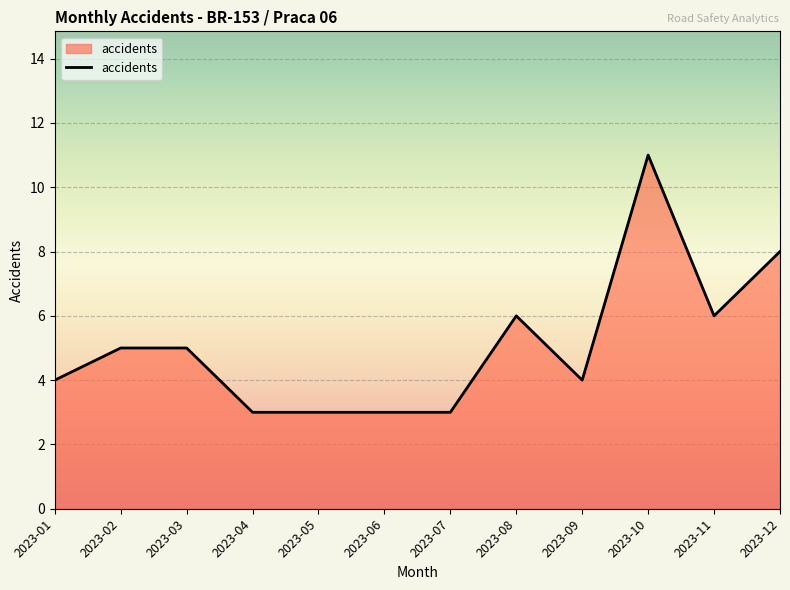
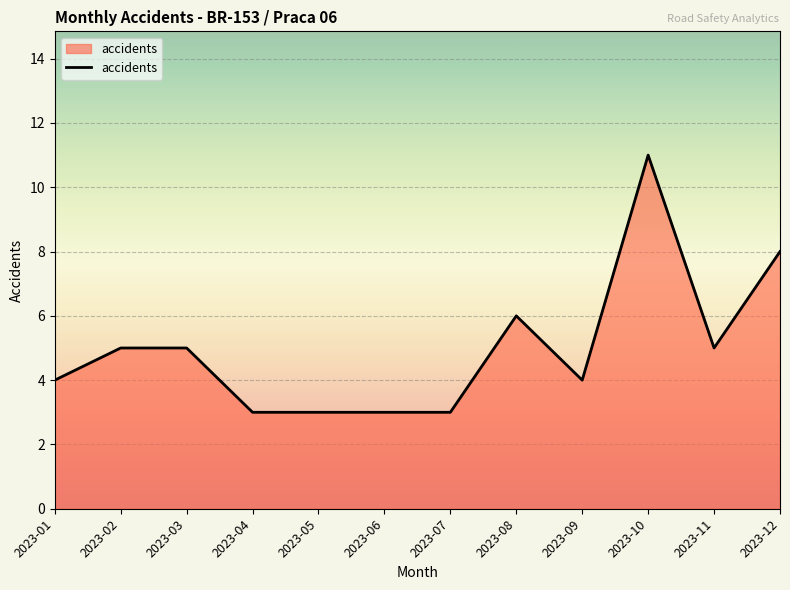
  {
    "2023-01": 4,
    "2023-02": 5,
    "2023-03": 5,
    "2023-04": 3,
    "2023-05": 3,
    "2023-06": 3,
    "2023-07": 3,
    "2023-08": 6,
    "2023-09": 4,
    "2023-10": 11,
-   "2023-11": 6,
+   "2023-11": 5,
    "2023-12": 8
  }
